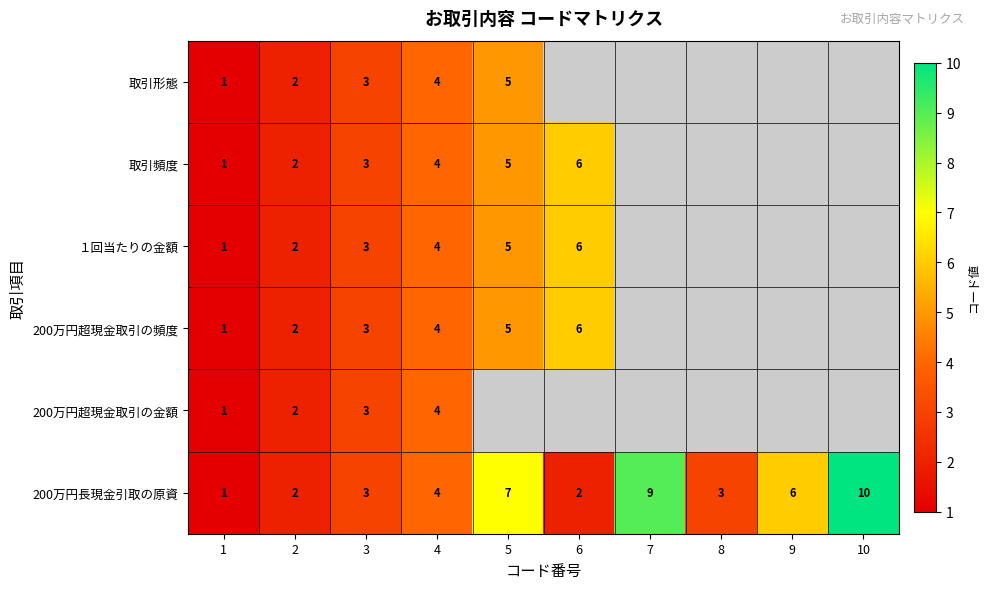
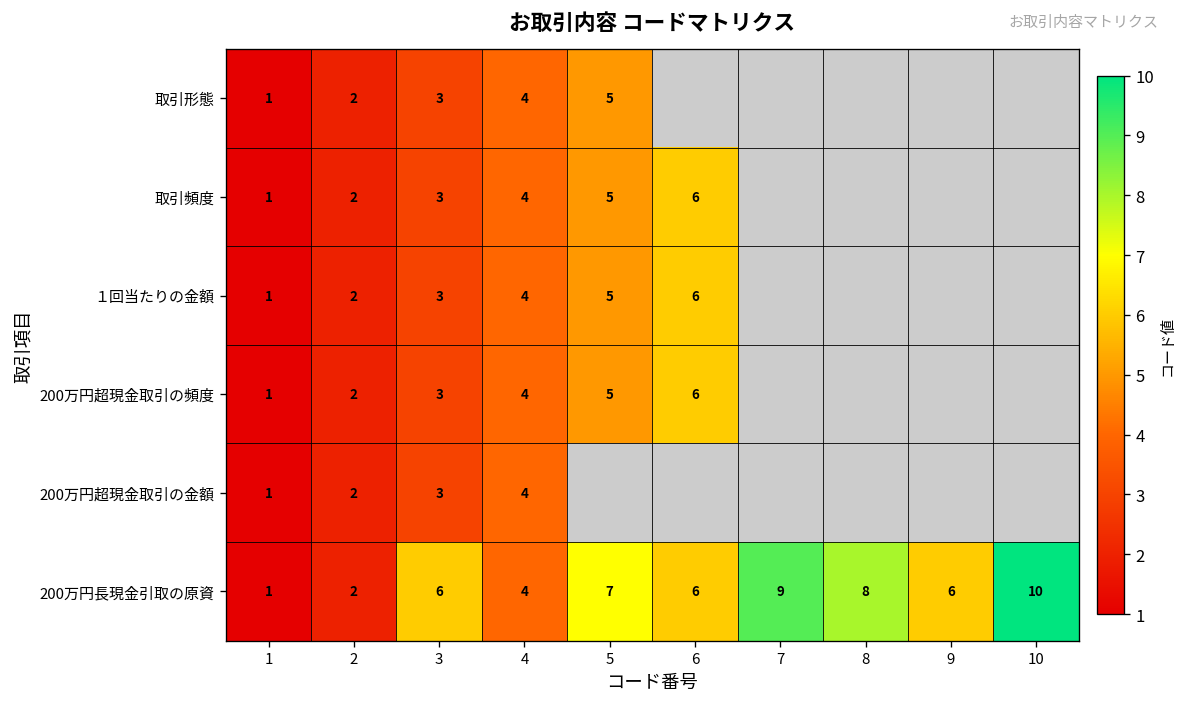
  {
    "取引形態": {
      "1": 1,
      "2": 2,
      "3": 3,
      "4": 4,
      "5": 5
    },
    "取引頻度": {
      "1": 1,
      "2": 2,
      "3": 3,
      "4": 4,
      "5": 5,
      "6": 6
    },
    "１回当たりの金額": {
      "1": 1,
      "2": 2,
      "3": 3,
      "4": 4,
      "5": 5,
      "6": 6
    },
    "200万円超現金取引の頻度": {
      "1": 1,
      "2": 2,
      "3": 3,
      "4": 4,
      "5": 5,
      "6": 6
    },
    "200万円超現金取引の金額": {
      "1": 1,
      "2": 2,
      "3": 3,
      "4": 4
    },
    "200万円長現金引取の原資": {
      "1": 1,
      "2": 2,
-     "3": 3,
+     "3": 6,
      "4": 4,
      "5": 7,
-     "6": 2,
+     "6": 6,
      "7": 9,
-     "8": 3,
+     "8": 8,
      "9": 6,
      "10": 10
    }
  }
